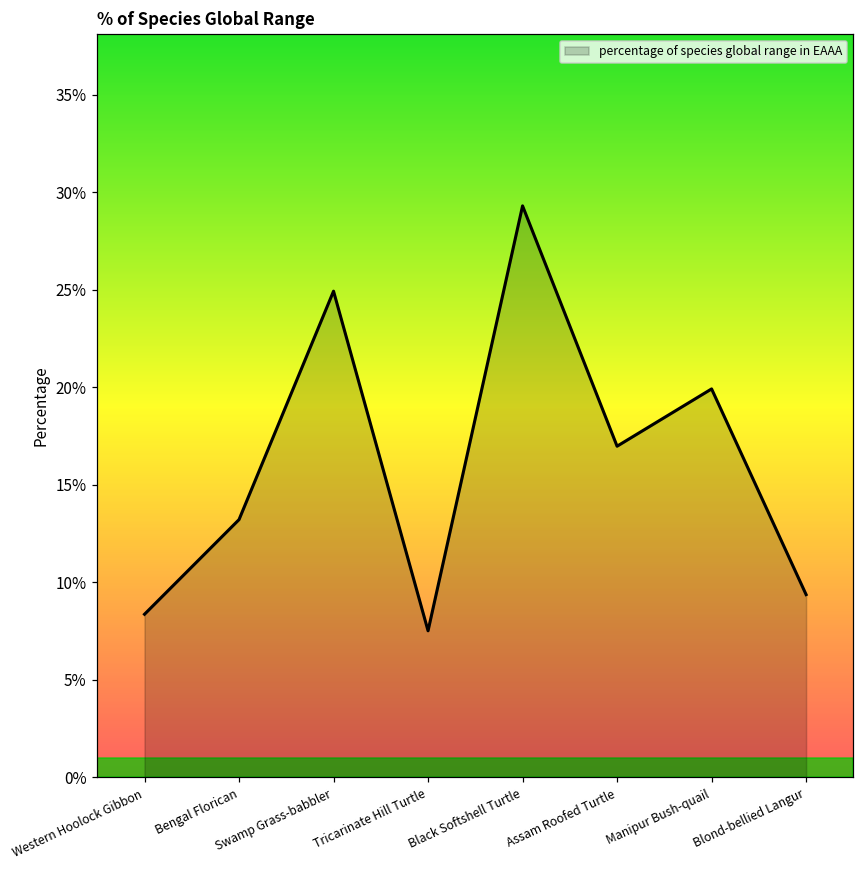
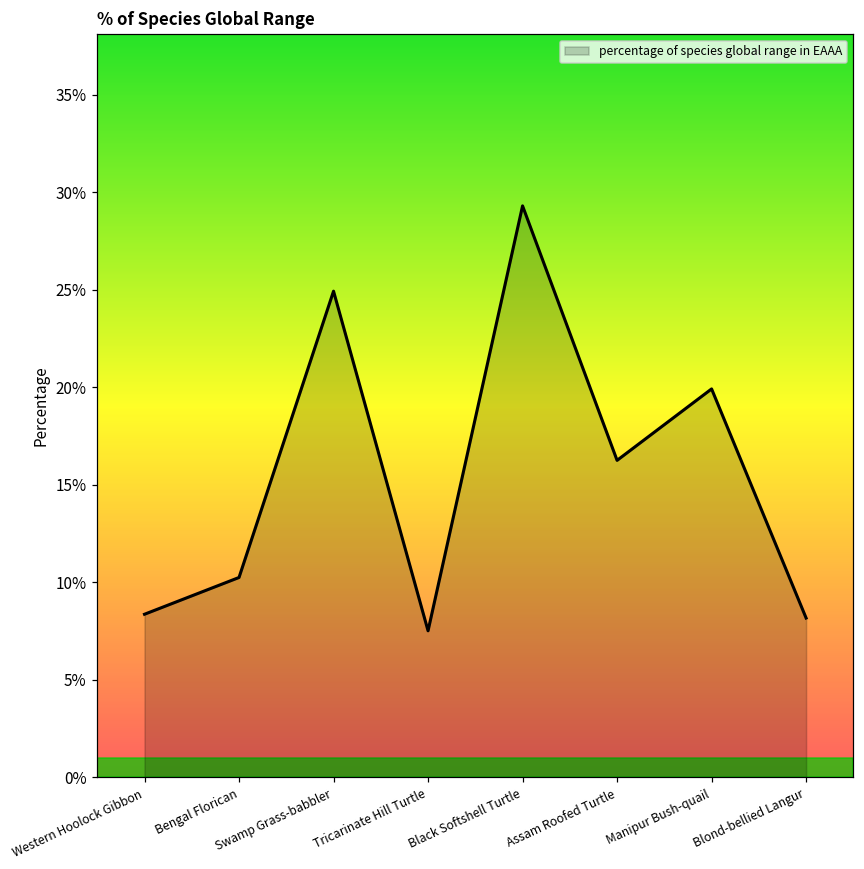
  {
    "Western Hoolock Gibbon": "8.4%",
-   "Bengal Florican": "13.2%",
+   "Bengal Florican": "10.2%",
    "Swamp Grass-babbler": "24.9%",
    "Tricarinate Hill Turtle": "7.5%",
    "Black Softshell Turtle": "29.3%",
-   "Assam Roofed Turtle": "17.0%",
+   "Assam Roofed Turtle": "16.3%",
    "Manipur Bush-quail": "19.9%",
-   "Blond-bellied Langur": "9.4%"
+   "Blond-bellied Langur": "8.2%"
  }
